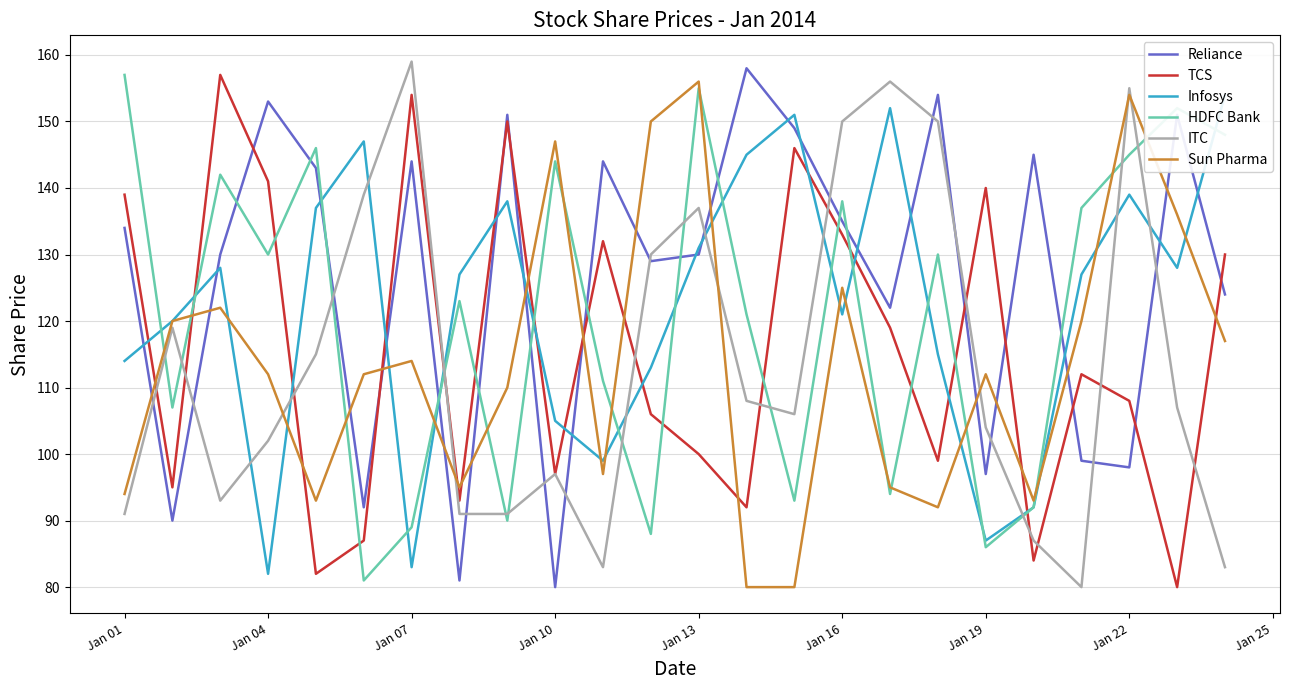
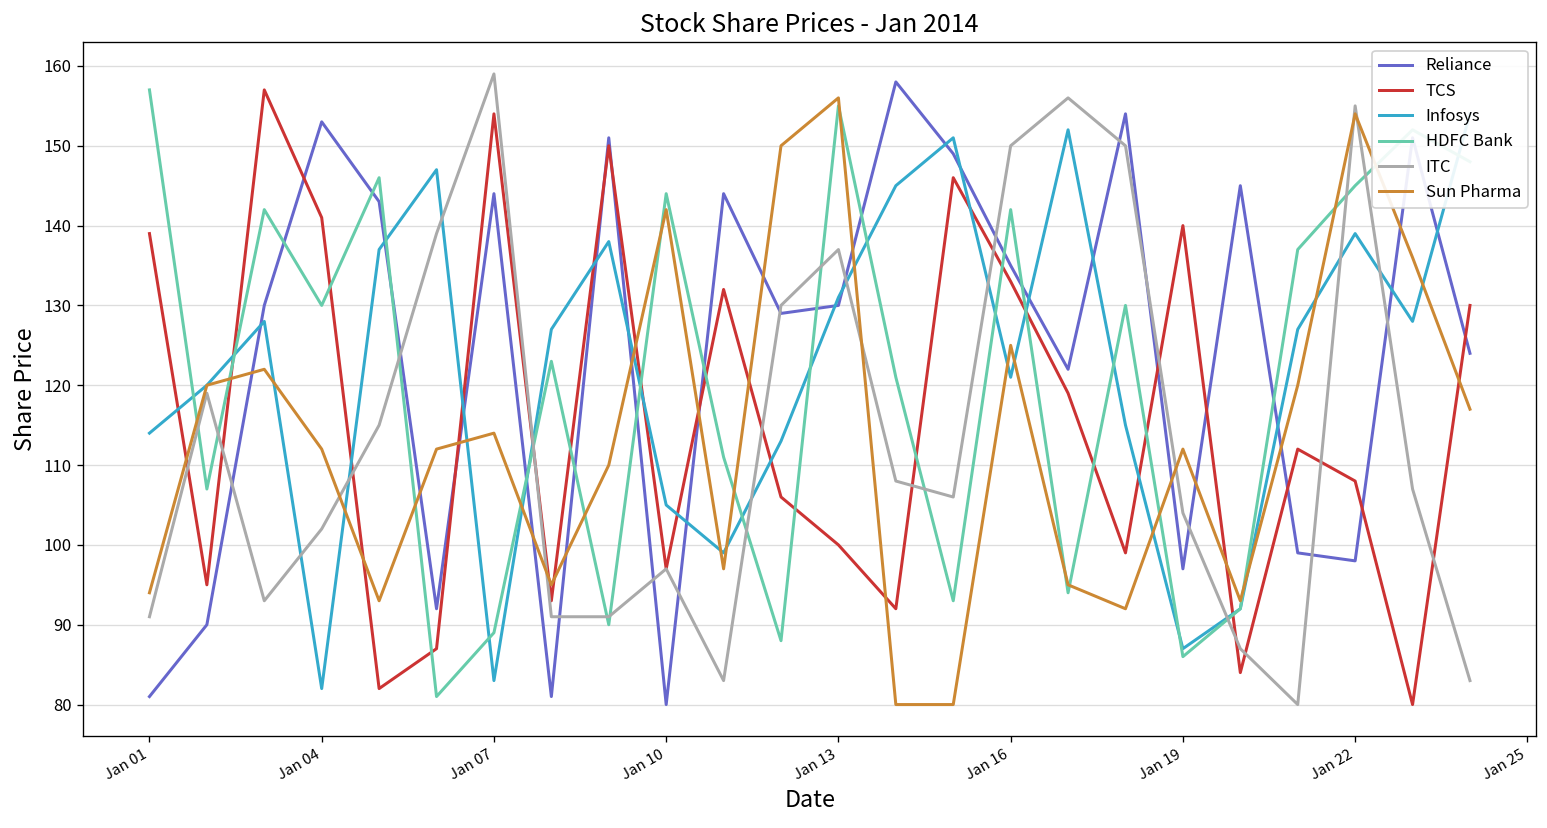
  {
    "Reliance": {
-     "Jan 01": 134,
+     "Jan 01": 81,
      "Jan 04": 153,
      "Jan 07": 144,
      "Jan 10": 80,
      "Jan 13": 130,
      "Jan 16": 135,
      "Jan 19": 97,
      "Jan 22": 98
    },
    "TCS": {
      "Jan 01": 139,
      "Jan 04": 141,
      "Jan 07": 154,
      "Jan 13": 100,
      "Jan 16": 133,
      "Jan 19": 140,
      "Jan 22": 108
    },
    "Infosys": {
      "Jan 01": 114,
      "Jan 04": 82,
      "Jan 07": 83,
      "Jan 10": 105,
      "Jan 13": 131,
      "Jan 16": 121,
      "Jan 19": 87,
      "Jan 22": 139
    },
    "HDFC Bank": {
      "Jan 01": 157,
      "Jan 04": 130,
      "Jan 07": 89,
      "Jan 10": 144,
      "Jan 13": 155,
-     "Jan 16": 138,
+     "Jan 16": 142,
      "Jan 19": 86,
      "Jan 22": 145
    },
    "ITC": {
      "Jan 01": 91,
      "Jan 04": 102,
      "Jan 07": 159,
      "Jan 13": 137,
      "Jan 16": 150,
      "Jan 19": 104,
      "Jan 22": 155
    },
    "Sun Pharma": {
      "Jan 01": 94,
      "Jan 04": 112,
      "Jan 07": 114,
-     "Jan 10": 147,
+     "Jan 10": 142,
      "Jan 13": 156,
      "Jan 16": 125,
      "Jan 19": 112,
      "Jan 22": 154
    }
  }
